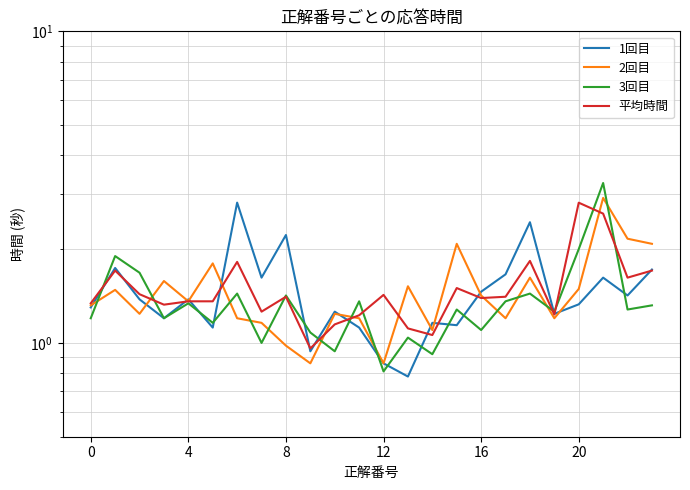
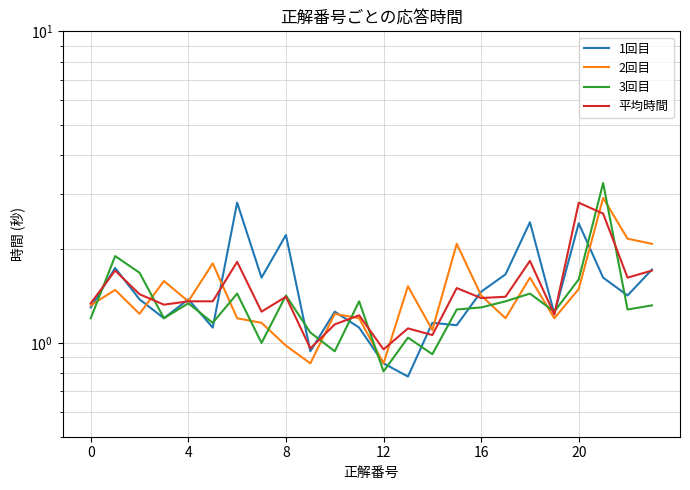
  {
    "1回目": {
      "8": 2.2,
      "16": 1.5,
-     "20": 1.33
+     "20": 2.4
    },
    "2回目": {
      "8": 0.98,
      "20": 1.5
    },
    "3回目": {
      "0": 1.2,
      "12": 0.8,
-     "16": 1.1,
-     "20": 2.0
+     "16": 1.3,
+     "20": 1.6
    },
    "平均時間": {
-     "12": 1.4,
+     "12": 0.95,
      "20": 2.8
    }
  }
